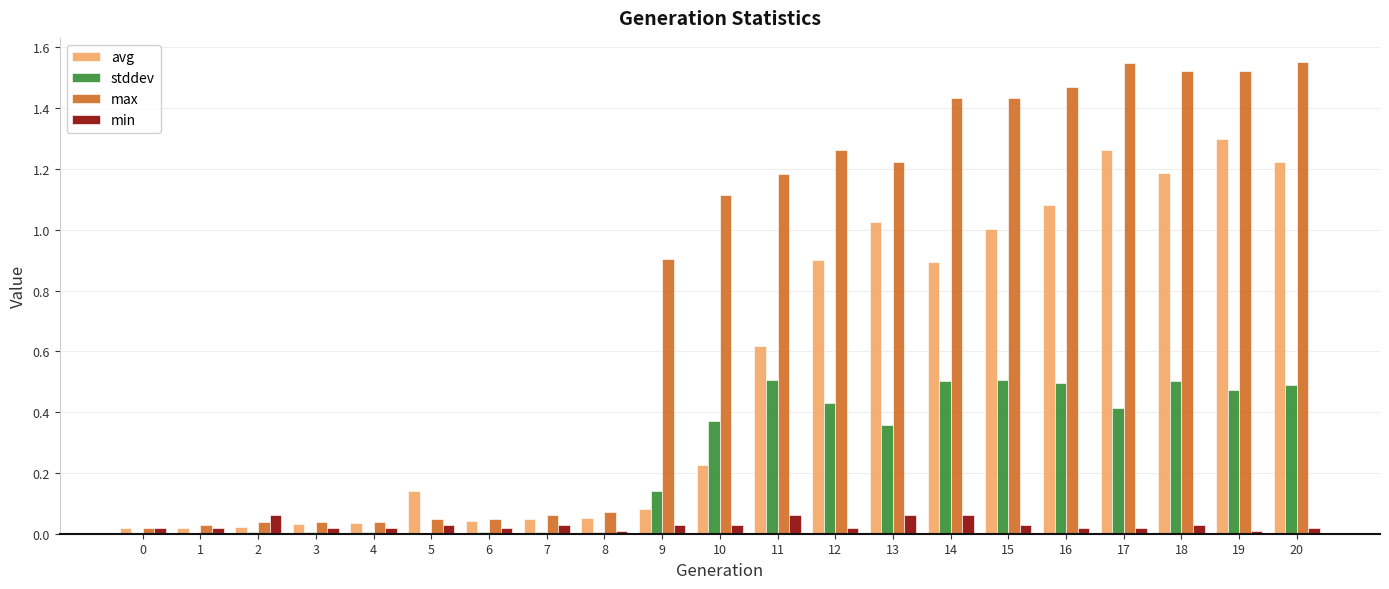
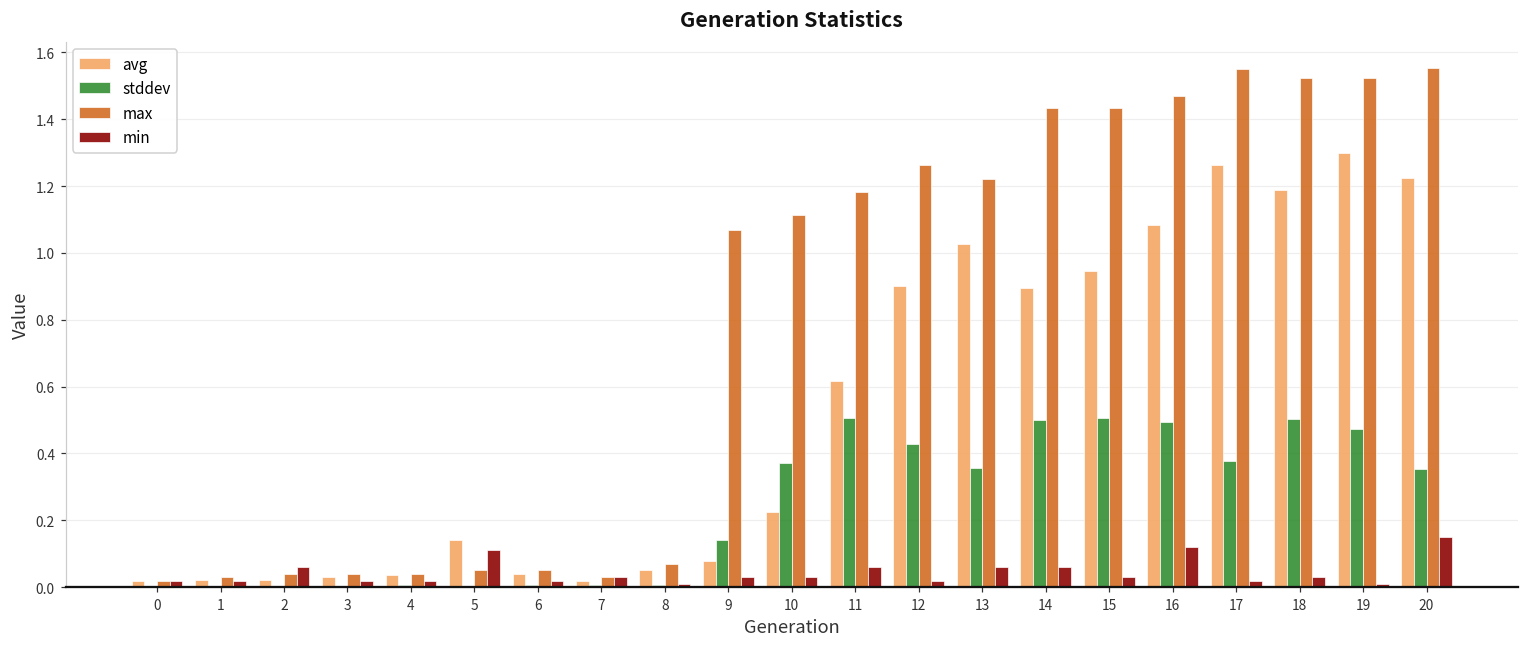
  {
    "avg": {
      "0": 0.02,
      "1": 0.02,
      "2": 0.02,
      "3": 0.03,
      "4": 0.04,
      "5": 0.14,
      "6": 0.04,
-     "7": 0.05,
+     "7": 0.02,
      "8": 0.05,
      "9": 0.08,
      "10": 0.23,
      "11": 0.62,
      "12": 0.90,
      "13": 1.03,
      "14": 0.90,
-     "15": 1.00,
+     "15": 0.95,
      "16": 1.08,
      "17": 1.26,
      "18": 1.19,
      "19": 1.30,
      "20": 1.22
    },
    "stddev": {
      "0": 0.00,
      "9": 0.14,
      "10": 0.37,
      "11": 0.51,
      "12": 0.43,
      "13": 0.36,
      "14": 0.50,
      "15": 0.51,
      "16": 0.49,
-     "17": 0.41,
+     "17": 0.38,
      "18": 0.50,
      "19": 0.47,
-     "20": 0.49
+     "20": 0.35
    },
    "max": {
      "0": 0.02,
      "1": 0.03,
      "2": 0.04,
      "3": 0.04,
      "4": 0.04,
      "5": 0.05,
      "6": 0.05,
-     "7": 0.06,
+     "7": 0.03,
      "8": 0.07,
-     "9": 0.90,
+     "9": 1.07,
      "10": 1.11,
      "11": 1.18,
      "12": 1.26,
      "13": 1.22,
      "14": 1.43,
      "15": 1.43,
      "16": 1.47,
      "17": 1.55,
      "18": 1.52,
      "19": 1.52,
      "20": 1.55
    },
    "min": {
      "0": 0.02,
      "1": 0.02,
      "2": 0.06,
      "3": 0.02,
      "4": 0.02,
-     "5": 0.03,
+     "5": 0.11,
      "6": 0.02,
      "7": 0.03,
      "8": 0.01,
      "9": 0.03,
      "10": 0.03,
      "11": 0.06,
      "12": 0.02,
      "13": 0.06,
      "14": 0.06,
      "15": 0.03,
-     "16": 0.02,
+     "16": 0.12,
      "17": 0.02,
      "18": 0.03,
      "19": 0.01,
-     "20": 0.02
+     "20": 0.15
    }
  }
